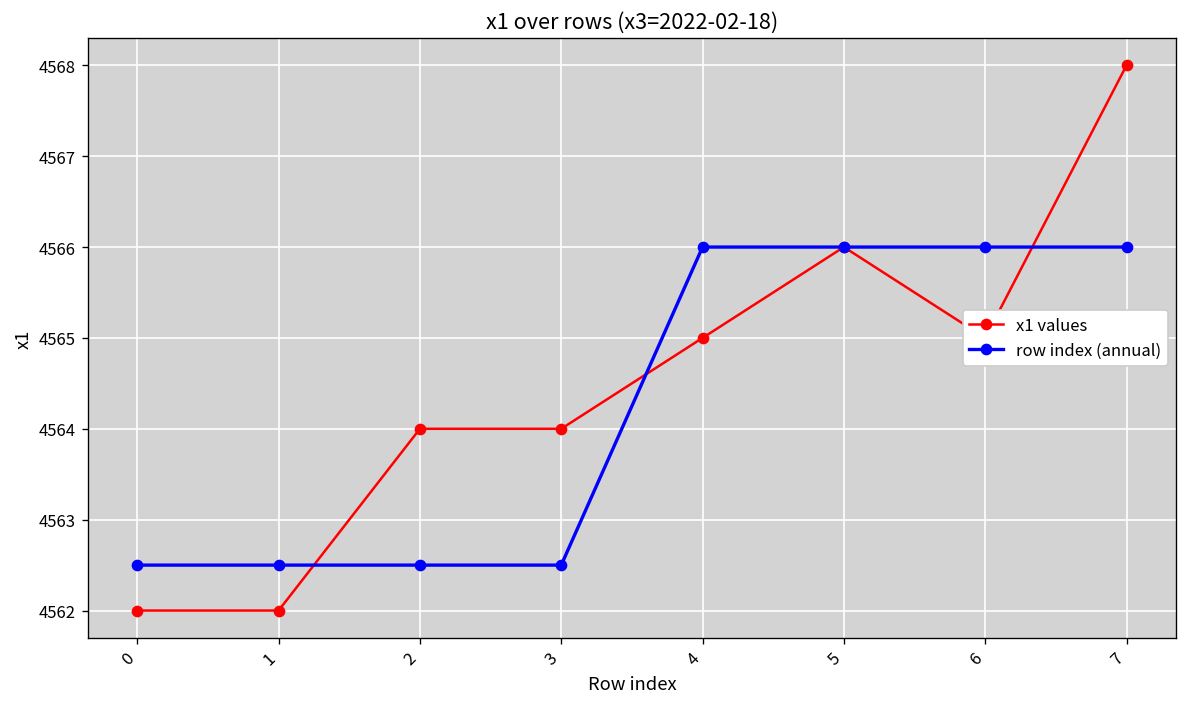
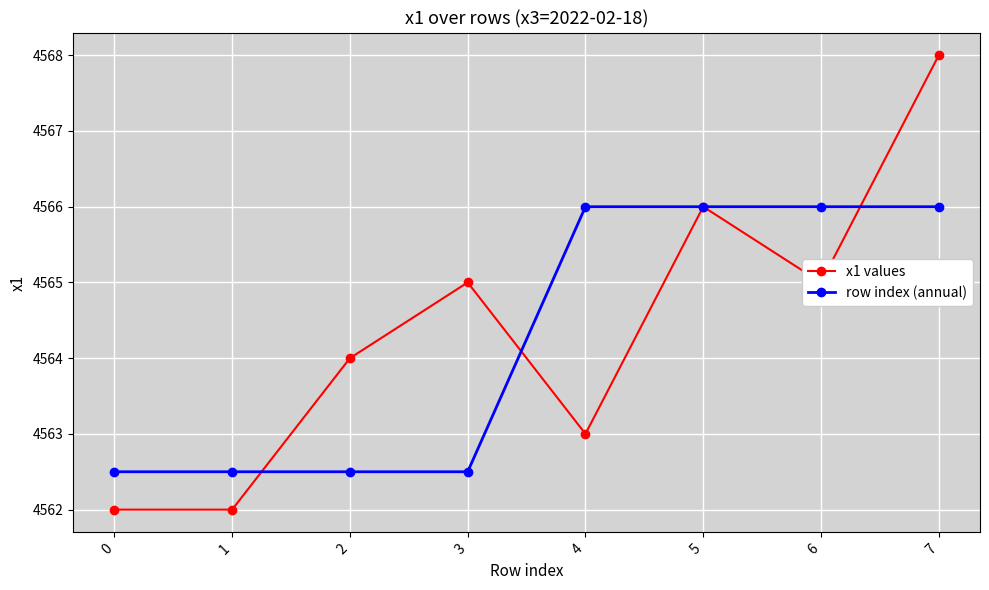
  {
    "x1 values": {
      "0": 4562,
      "1": 4562,
      "2": 4564,
-     "3": 4564,
-     "4": 4565,
+     "3": 4565,
+     "4": 4563,
      "7": 4568
    },
    "row index (annual)": {
      "0": 4562.5,
      "1": 4562.5,
      "2": 4562.5,
      "3": 4562.5,
      "4": 4566,
      "6": 4566,
      "7": 4566
    }
  }
